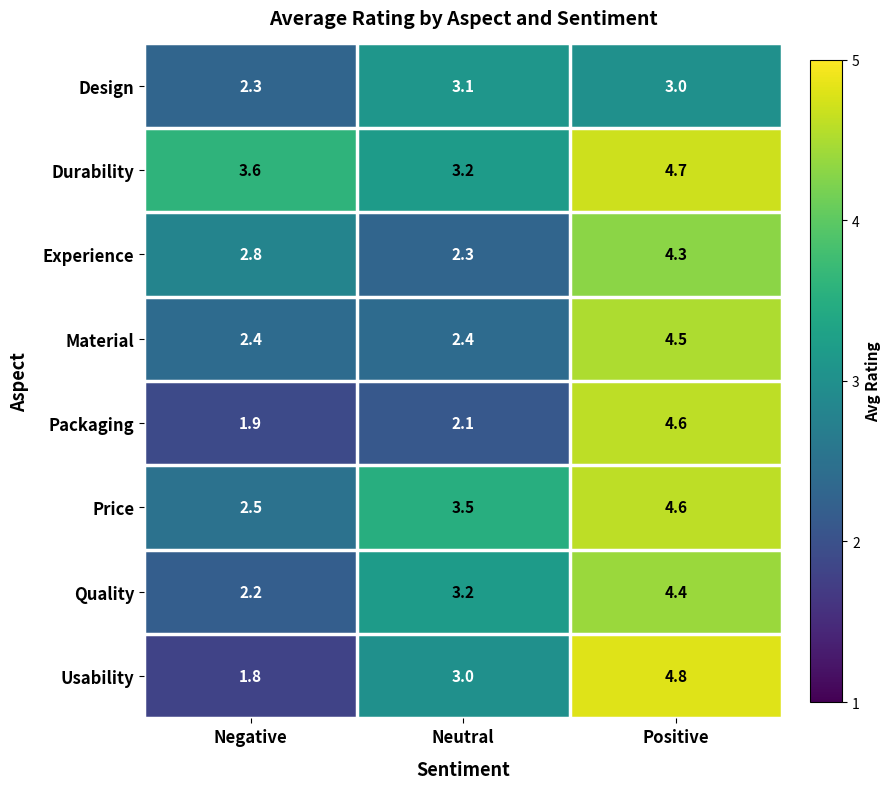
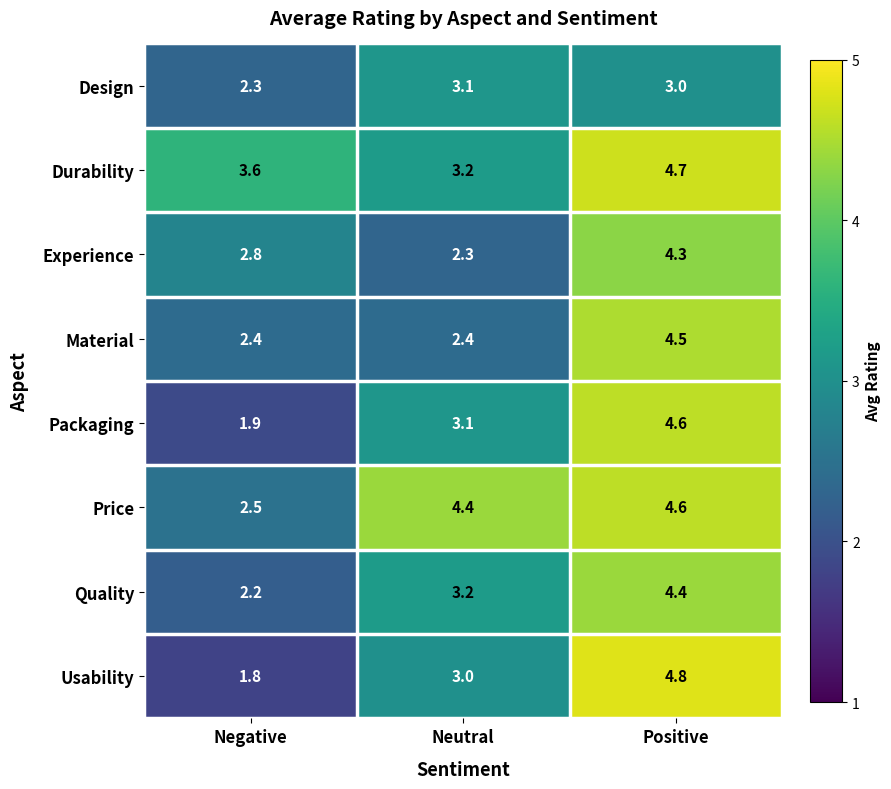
  {
    "Design": {
      "Negative": 2.3,
      "Neutral": 3.1,
      "Positive": 3.0
    },
    "Durability": {
      "Negative": 3.6,
      "Neutral": 3.2,
      "Positive": 4.7
    },
    "Experience": {
      "Negative": 2.8,
      "Neutral": 2.3,
      "Positive": 4.3
    },
    "Material": {
      "Negative": 2.4,
      "Neutral": 2.4,
      "Positive": 4.5
    },
    "Packaging": {
      "Negative": 1.9,
-     "Neutral": 2.1,
+     "Neutral": 3.1,
      "Positive": 4.6
    },
    "Price": {
      "Negative": 2.5,
-     "Neutral": 3.5,
+     "Neutral": 4.4,
      "Positive": 4.6
    },
    "Quality": {
      "Negative": 2.2,
      "Neutral": 3.2,
      "Positive": 4.4
    },
    "Usability": {
      "Negative": 1.8,
      "Neutral": 3.0,
      "Positive": 4.8
    }
  }
